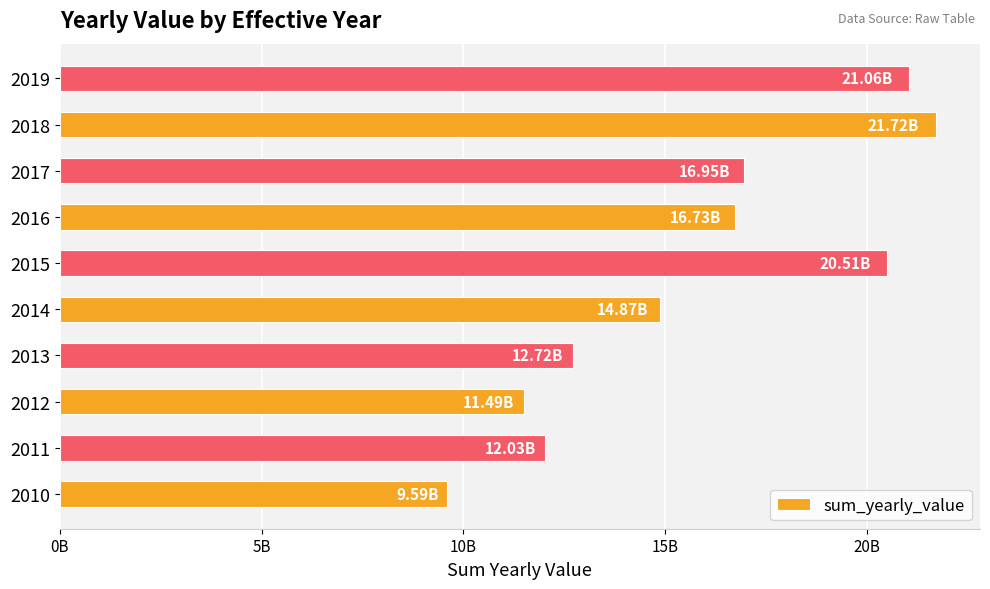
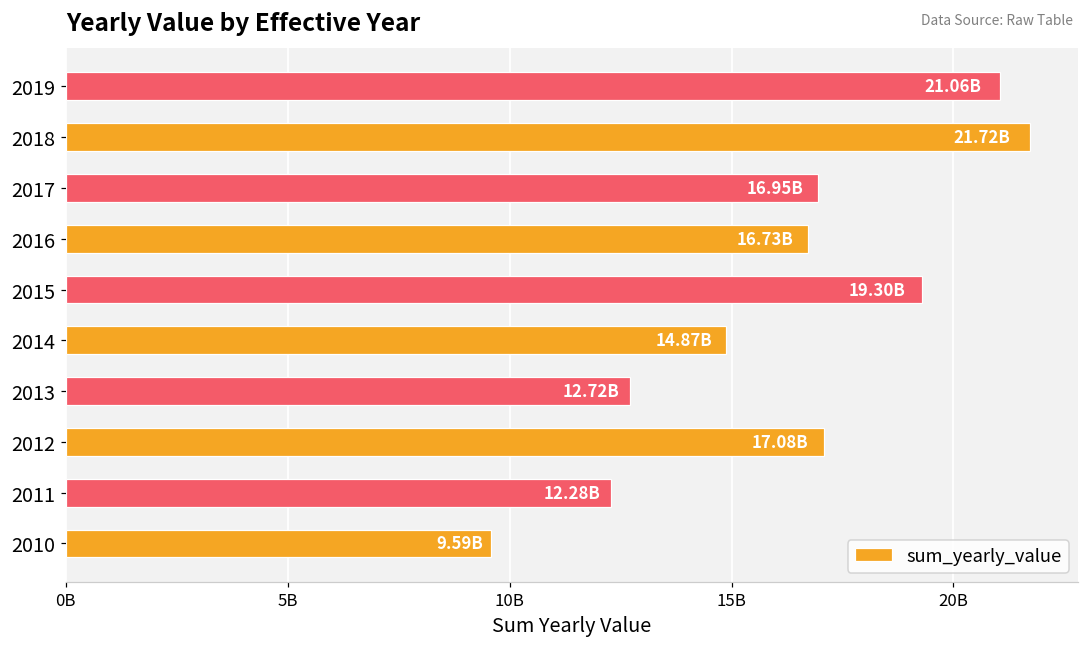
  {
    "2019": "21.06B",
    "2018": "21.72B",
    "2017": "16.95B",
    "2016": "16.73B",
-   "2015": "20.51B",
+   "2015": "19.30B",
    "2014": "14.87B",
    "2013": "12.72B",
-   "2012": "11.49B",
-   "2011": "12.03B",
+   "2012": "17.08B",
+   "2011": "12.28B",
    "2010": "9.59B"
  }
